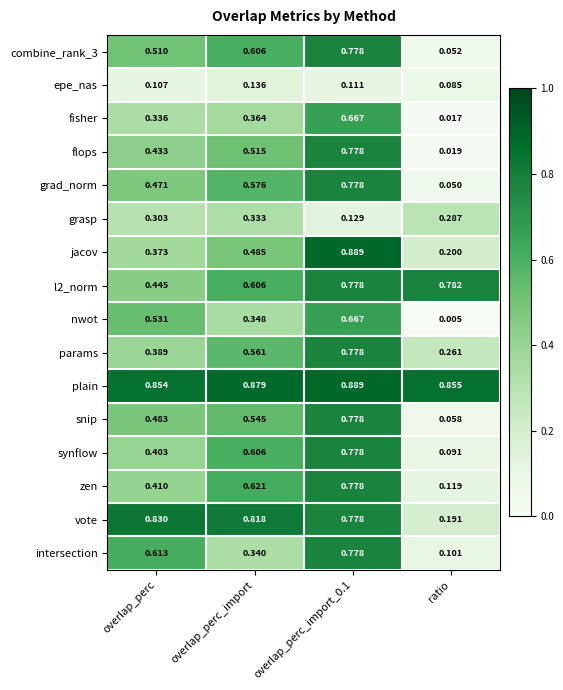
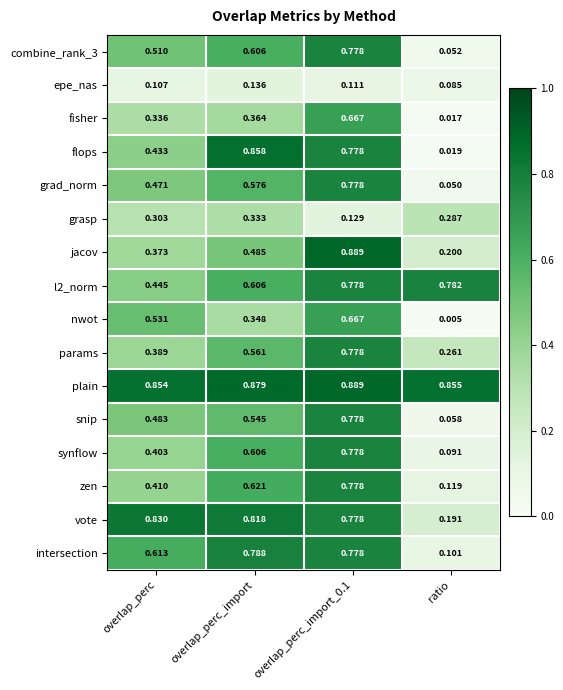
  {
    "combine_rank_3": {
      "overlap_perc": 0.510,
      "overlap_perc_import": 0.606,
      "overlap_perc_import_0.1": 0.778,
      "ratio": 0.052
    },
    "epe_nas": {
      "overlap_perc": 0.107,
      "overlap_perc_import": 0.136,
      "overlap_perc_import_0.1": 0.111,
      "ratio": 0.085
    },
    "fisher": {
      "overlap_perc": 0.336,
      "overlap_perc_import": 0.364,
      "overlap_perc_import_0.1": 0.667,
      "ratio": 0.017
    },
    "flops": {
      "overlap_perc": 0.433,
-     "overlap_perc_import": 0.515,
+     "overlap_perc_import": 0.858,
      "overlap_perc_import_0.1": 0.778,
      "ratio": 0.019
    },
    "grad_norm": {
      "overlap_perc": 0.471,
      "overlap_perc_import": 0.576,
      "overlap_perc_import_0.1": 0.778,
      "ratio": 0.050
    },
    "grasp": {
      "overlap_perc": 0.303,
      "overlap_perc_import": 0.333,
      "overlap_perc_import_0.1": 0.129,
      "ratio": 0.287
    },
    "jacov": {
      "overlap_perc": 0.373,
      "overlap_perc_import": 0.485,
      "overlap_perc_import_0.1": 0.889,
      "ratio": 0.200
    },
    "l2_norm": {
      "overlap_perc": 0.445,
      "overlap_perc_import": 0.606,
      "overlap_perc_import_0.1": 0.778,
      "ratio": 0.782
    },
    "nwot": {
      "overlap_perc": 0.531,
      "overlap_perc_import": 0.348,
      "overlap_perc_import_0.1": 0.667,
      "ratio": 0.005
    },
    "params": {
      "overlap_perc": 0.389,
      "overlap_perc_import": 0.561,
      "overlap_perc_import_0.1": 0.778,
      "ratio": 0.261
    },
    "plain": {
      "overlap_perc": 0.854,
      "overlap_perc_import": 0.879,
      "overlap_perc_import_0.1": 0.889,
      "ratio": 0.855
    },
    "snip": {
      "overlap_perc": 0.483,
      "overlap_perc_import": 0.545,
      "overlap_perc_import_0.1": 0.778,
      "ratio": 0.058
    },
    "synflow": {
      "overlap_perc": 0.403,
      "overlap_perc_import": 0.606,
      "overlap_perc_import_0.1": 0.778,
      "ratio": 0.091
    },
    "zen": {
      "overlap_perc": 0.410,
      "overlap_perc_import": 0.621,
      "overlap_perc_import_0.1": 0.778,
      "ratio": 0.119
    },
    "vote": {
      "overlap_perc": 0.830,
      "overlap_perc_import": 0.818,
      "overlap_perc_import_0.1": 0.778,
      "ratio": 0.191
    },
    "intersection": {
      "overlap_perc": 0.613,
-     "overlap_perc_import": 0.340,
+     "overlap_perc_import": 0.788,
      "overlap_perc_import_0.1": 0.778,
      "ratio": 0.101
    }
  }
